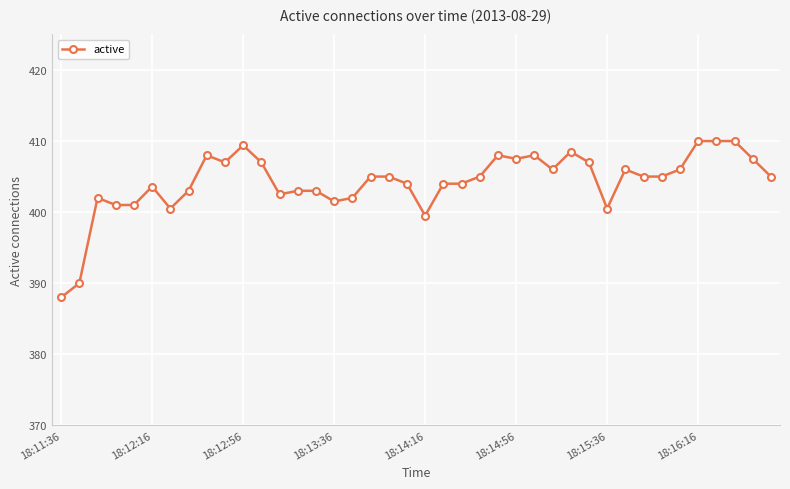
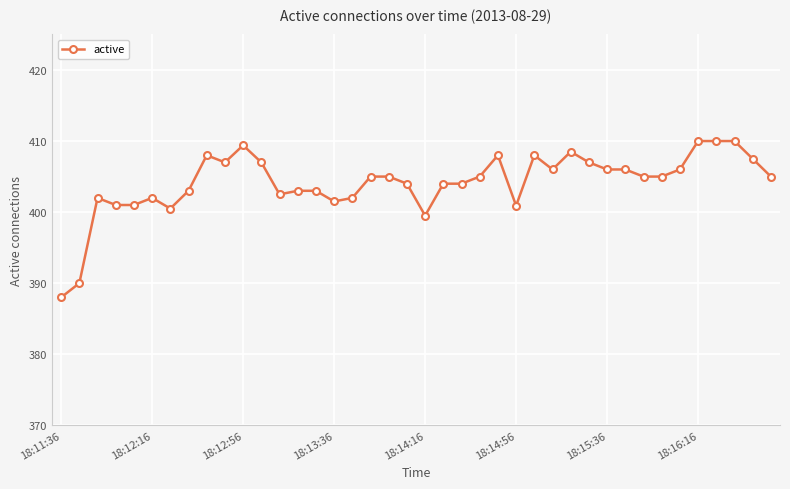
  {
    "18:11:36": 388,
-   "18:12:16": 404,
+   "18:12:16": 402,
    "18:12:56": 409,
    "18:13:36": 402,
    "18:14:16": 400,
-   "18:14:56": 408,
-   "18:15:36": 401,
+   "18:14:56": 401,
+   "18:15:36": 406,
    "18:16:16": 410
  }
